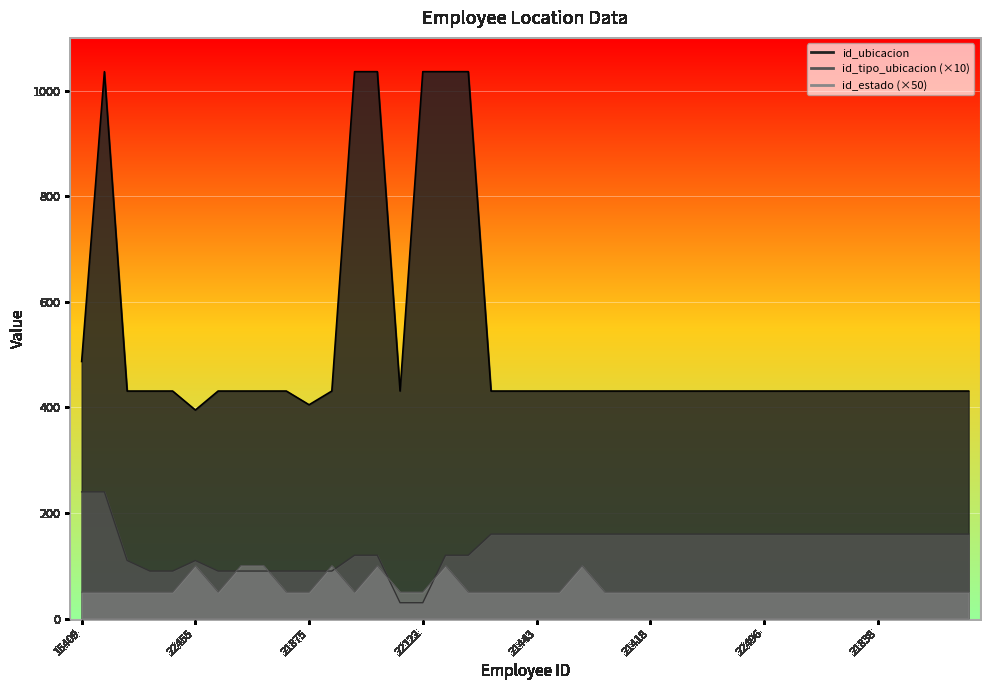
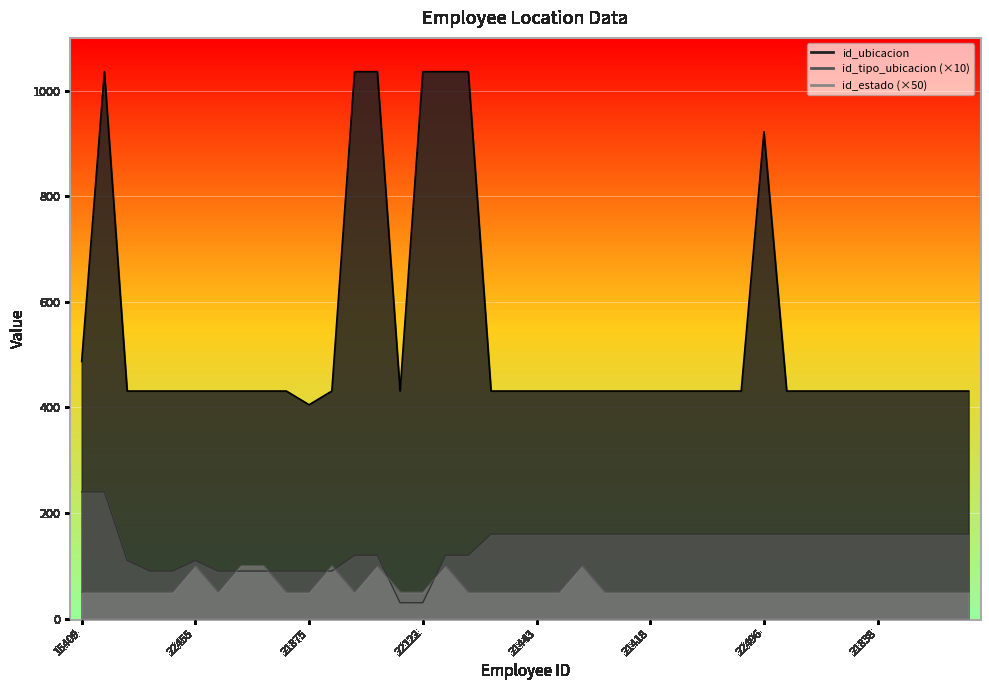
  {
    "id_ubicacion": {
      "15409": 490,
-     "22455": 400,
+     "22455": 430,
      "21875": 410,
      "22122": 1040,
      "21443": 430,
      "21418": 430,
-     "22496": 430,
+     "22496": 920,
      "21838": 430
    }
  }
